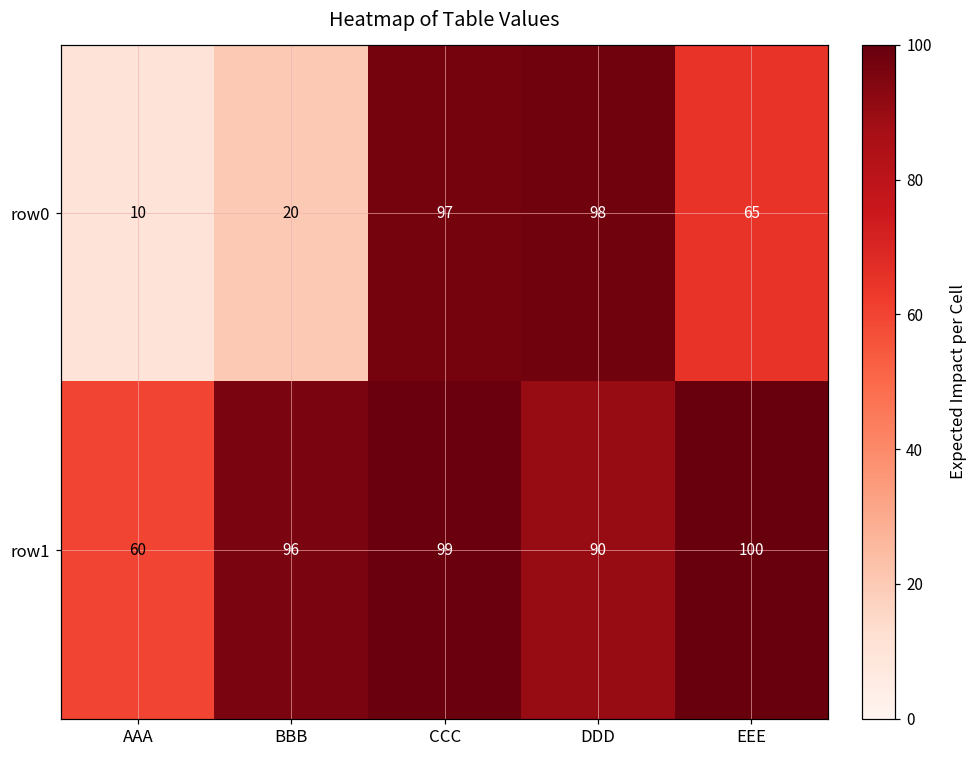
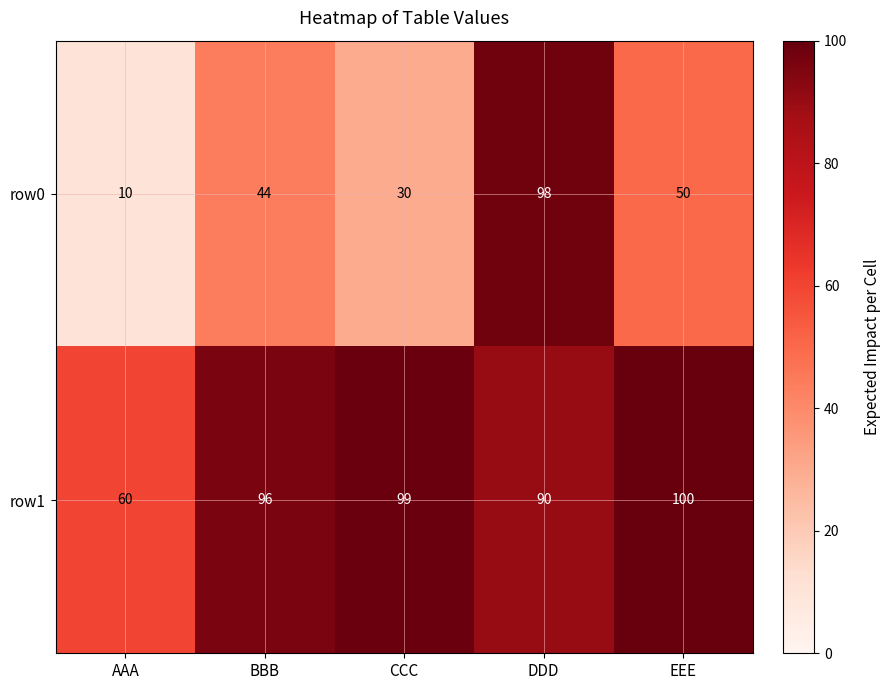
  {
    "row0": {
      "AAA": 10,
-     "BBB": 20,
-     "CCC": 97,
+     "BBB": 44,
+     "CCC": 30,
      "DDD": 98,
-     "EEE": 65
+     "EEE": 50
    },
    "row1": {
      "AAA": 60,
      "BBB": 96,
      "CCC": 99,
      "DDD": 90,
      "EEE": 100
    }
  }
